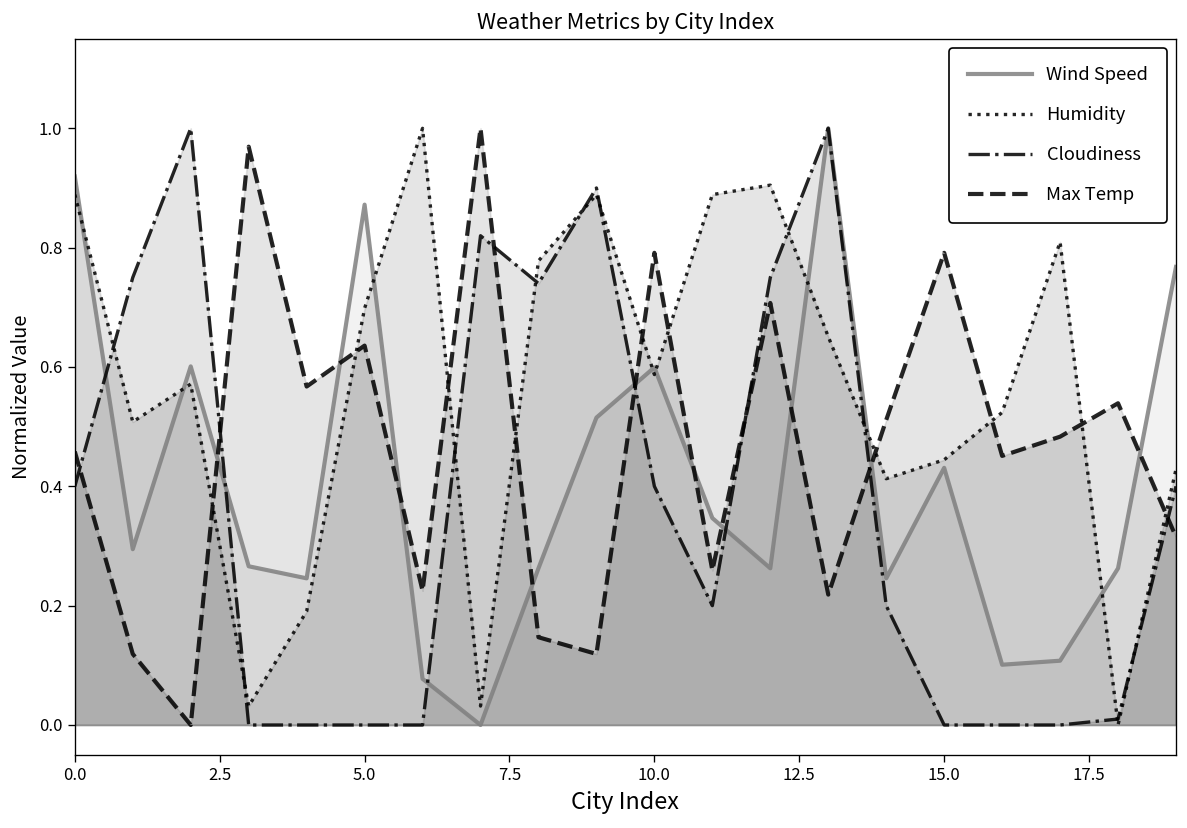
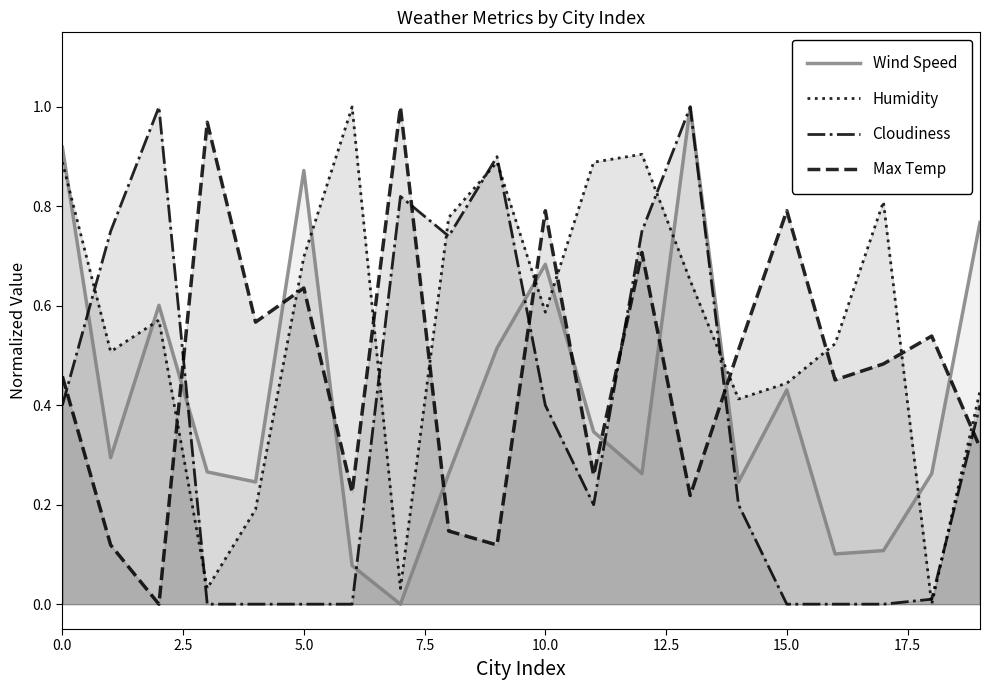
  {
    "Wind Speed": {
      "0.0": 0.92,
      "5.0": 0.87,
-     "10.0": 0.60,
+     "10.0": 0.68,
      "15.0": 0.43
    }
  }
